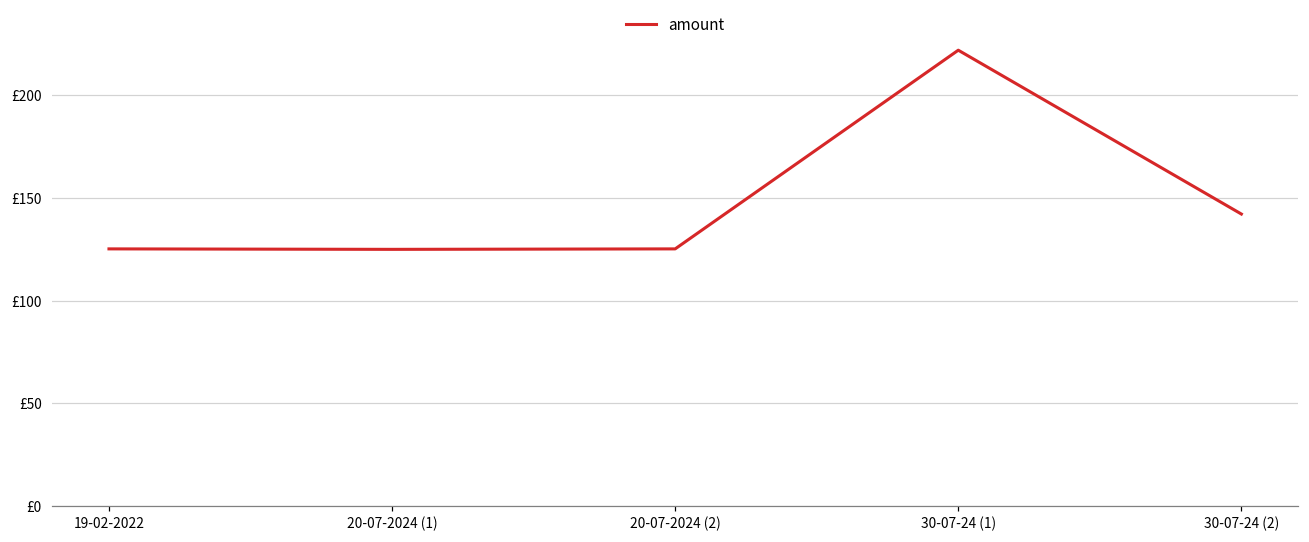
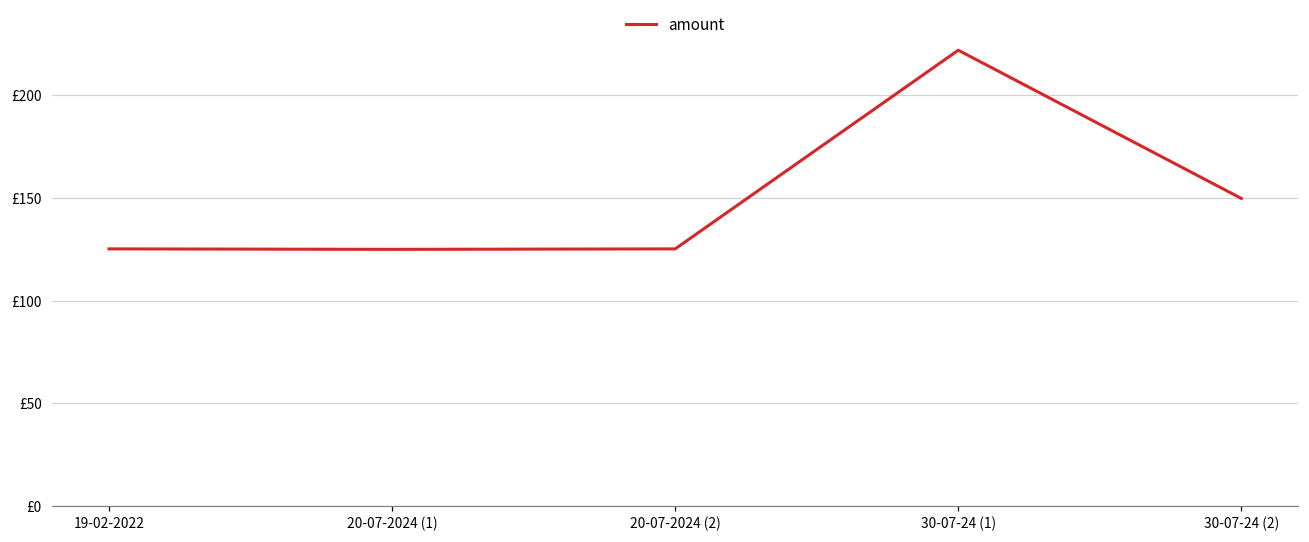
  {
    "19-02-2022": "£125",
    "20-07-2024 (1)": "£125",
    "20-07-2024 (2)": "£125",
    "30-07-24 (1)": "£222",
-   "30-07-24 (2)": "£142"
+   "30-07-24 (2)": "£150"
  }
